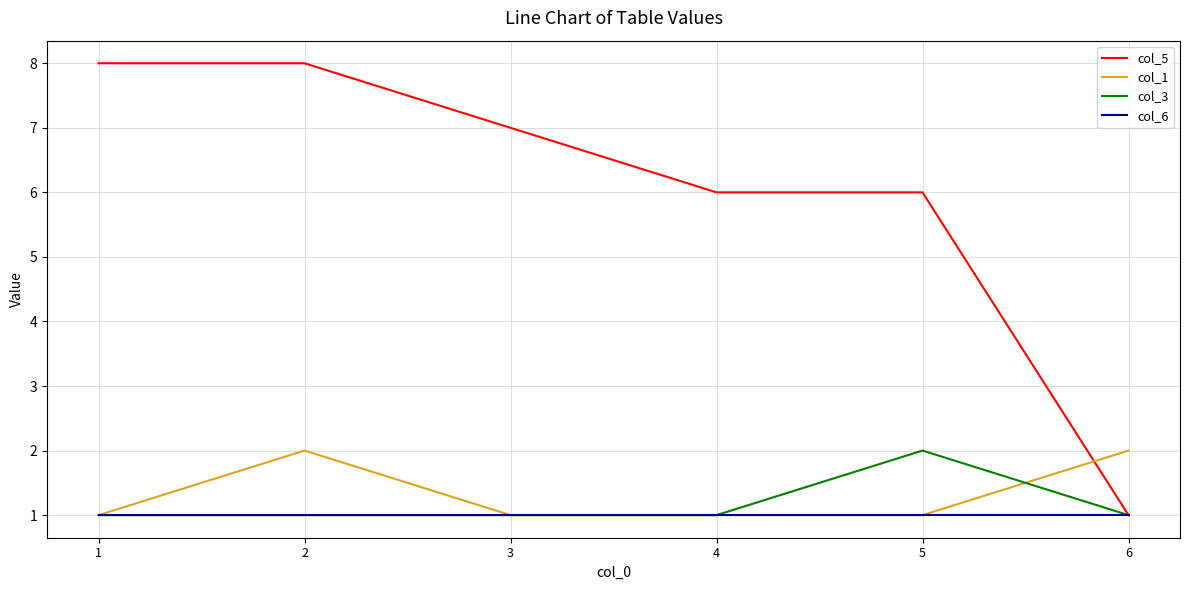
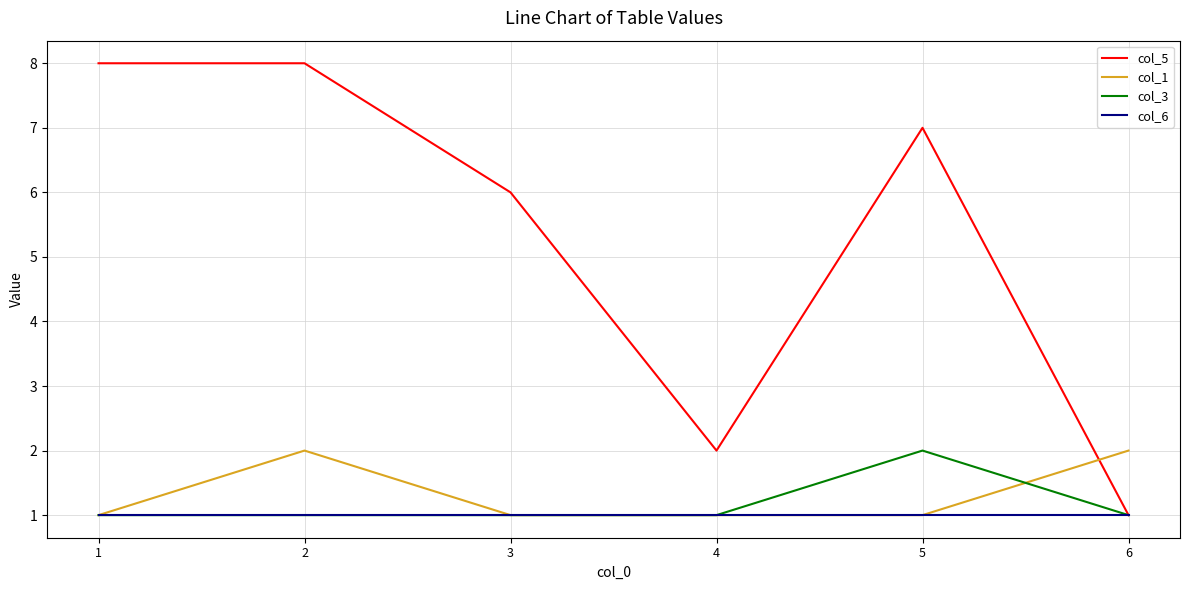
  {
    "col_5": {
      "1": 8,
      "2": 8,
-     "3": 7,
-     "4": 6,
-     "5": 6
+     "3": 6,
+     "4": 2,
+     "5": 7
    },
    "col_1": {
      "2": 2,
      "6": 2
    },
    "col_3": {
      "5": 2
    }
  }
